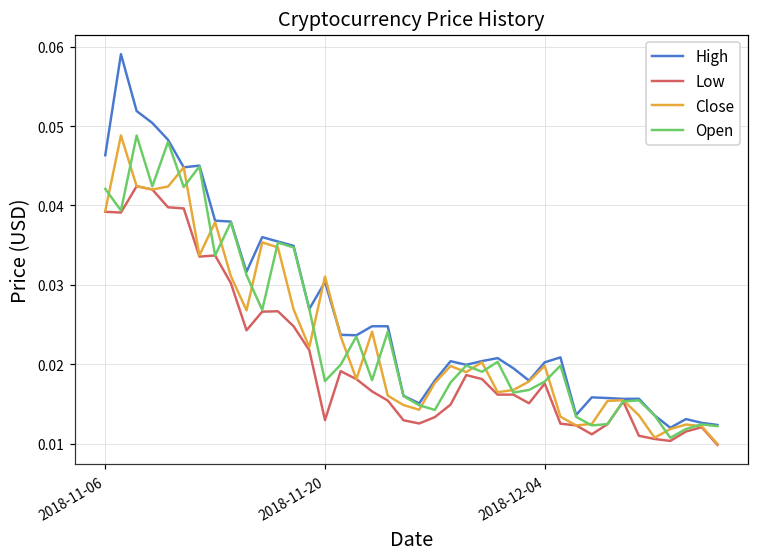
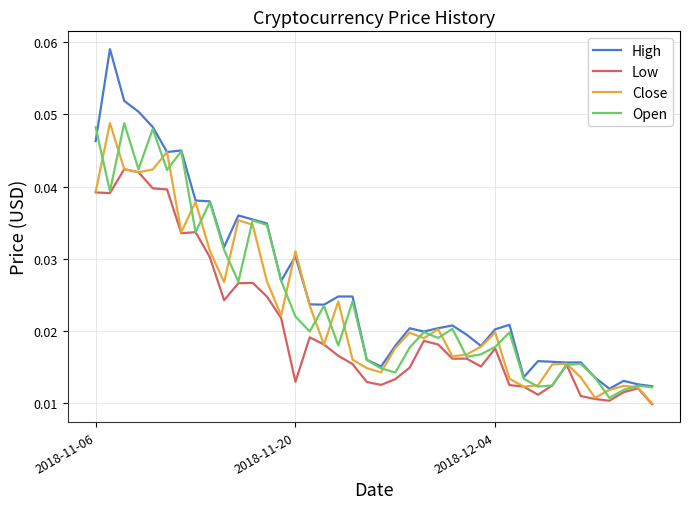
  {
    "High": {
      "2018-11-06": 0.046,
      "2018-11-20": 0.030,
      "2018-12-04": 0.020
    },
    "Low": {
      "2018-11-20": 0.013
    },
    "Close": {
      "2018-11-20": 0.031,
      "2018-12-04": 0.020
    },
    "Open": {
-     "2018-11-06": 0.042,
-     "2018-11-20": 0.018
+     "2018-11-06": 0.048,
+     "2018-11-20": 0.022
    }
  }
